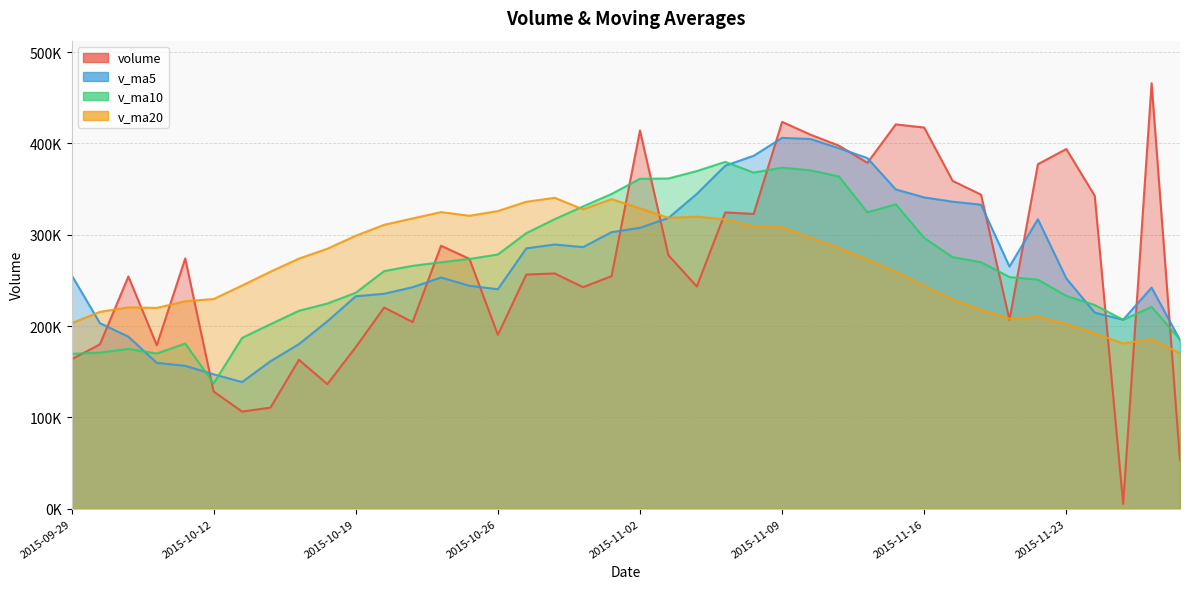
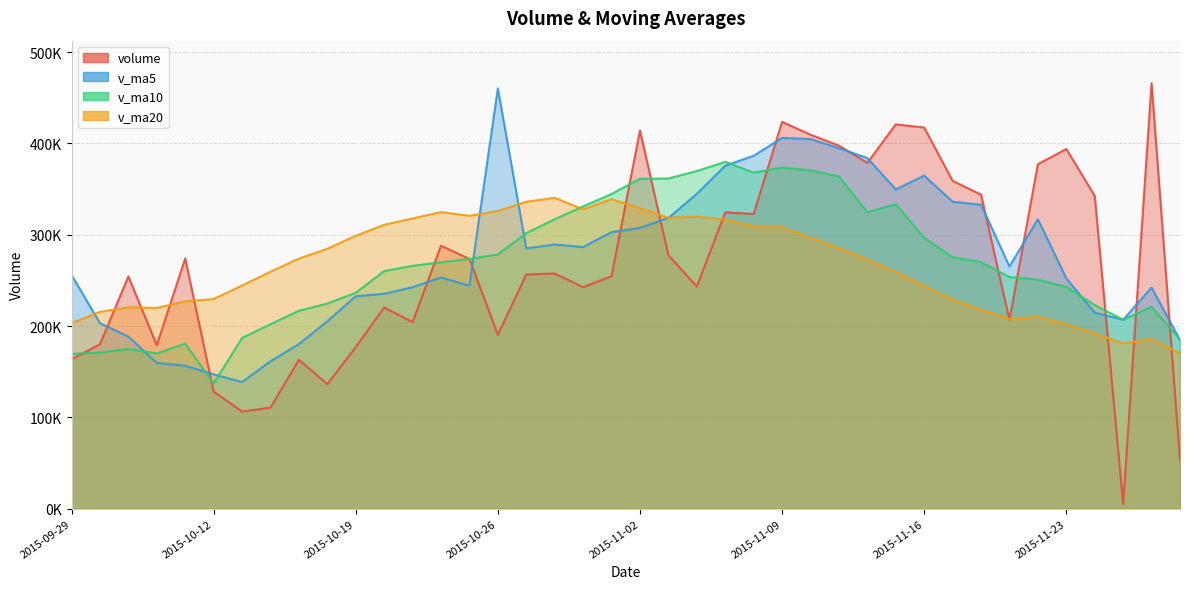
  {
    "v_ma5": {
      "2015-09-29": 260000,
      "2015-10-12": 150000,
      "2015-10-19": 230000,
-     "2015-10-26": 240000,
+     "2015-10-26": 460000,
      "2015-11-02": 310000,
      "2015-11-09": 410000,
-     "2015-11-16": 340000,
+     "2015-11-16": 360000,
      "2015-11-23": 250000
    },
    "v_ma10": {
      "2015-09-29": 170000,
      "2015-10-12": 140000,
      "2015-10-19": 240000,
      "2015-10-26": 280000,
      "2015-11-02": 360000,
      "2015-11-09": 370000,
      "2015-11-16": 300000,
-     "2015-11-23": 230000
+     "2015-11-23": 240000
    }
  }
